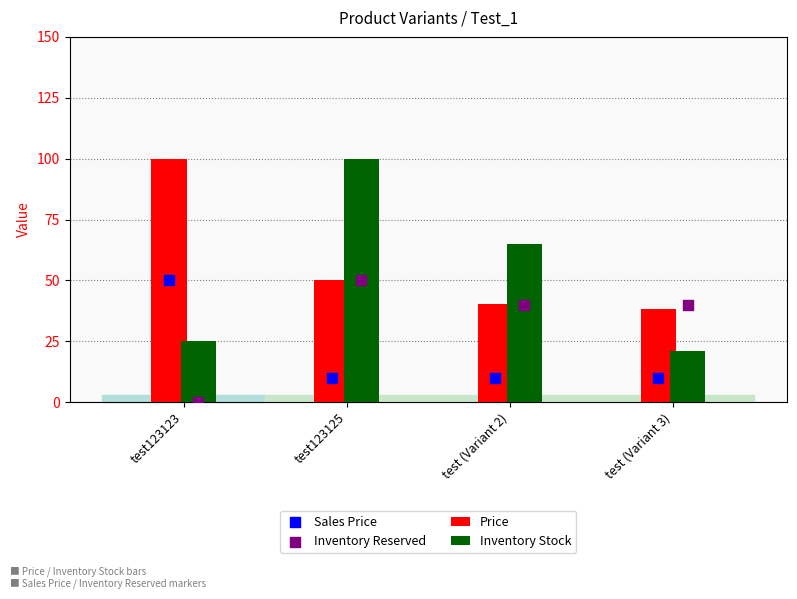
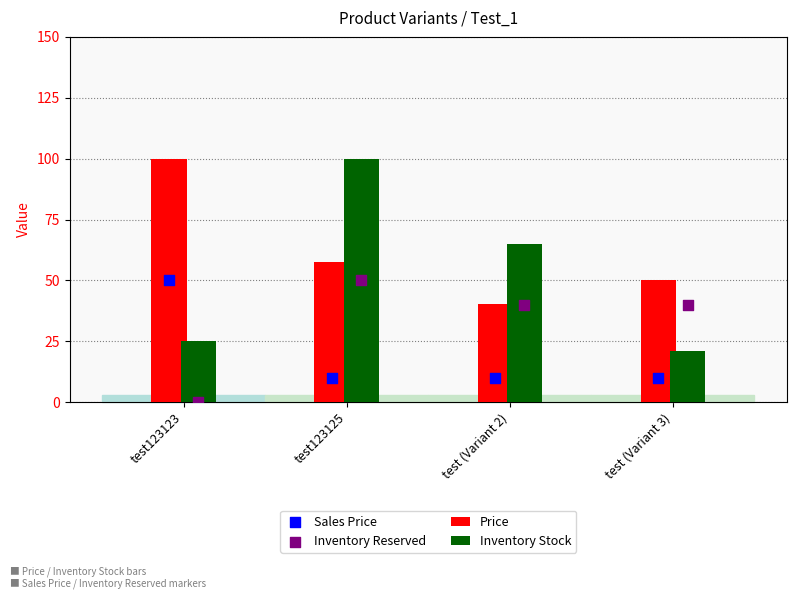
  {
    "Price": {
      "test123123": 100,
-     "test123125": 50,
+     "test123125": 57,
      "test (Variant 2)": 41,
-     "test (Variant 3)": 38
+     "test (Variant 3)": 50
    },
    "Inventory Stock": {
      "test123123": 25,
      "test123125": 100,
      "test (Variant 2)": 65,
      "test (Variant 3)": 21
    }
  }
